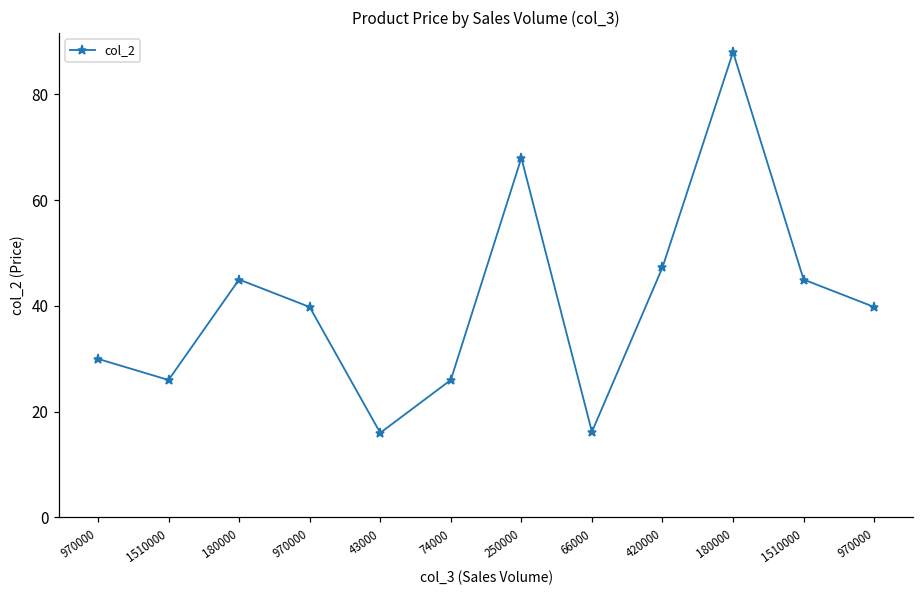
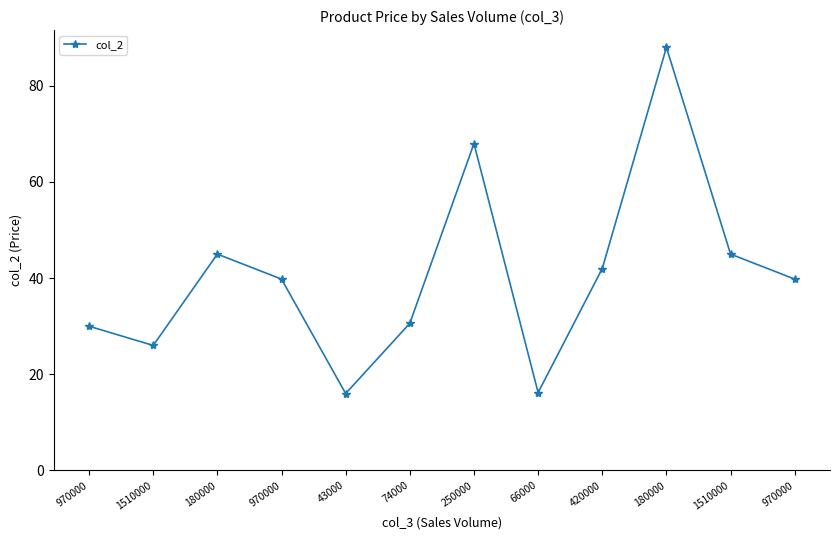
  {
    "43000": 16,
-   "74000": 26,
+   "74000": 31,
    "250000": 68,
    "66000": 16,
-   "420000": 47
+   "420000": 42
  }
